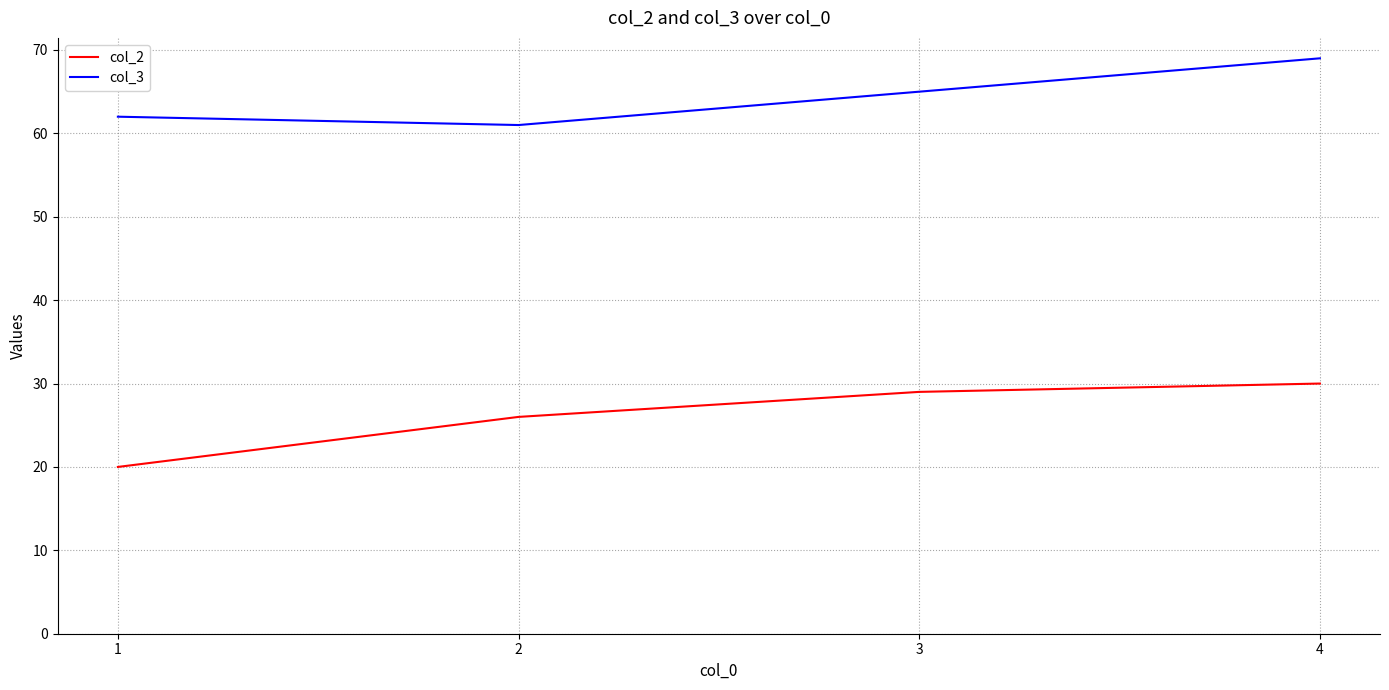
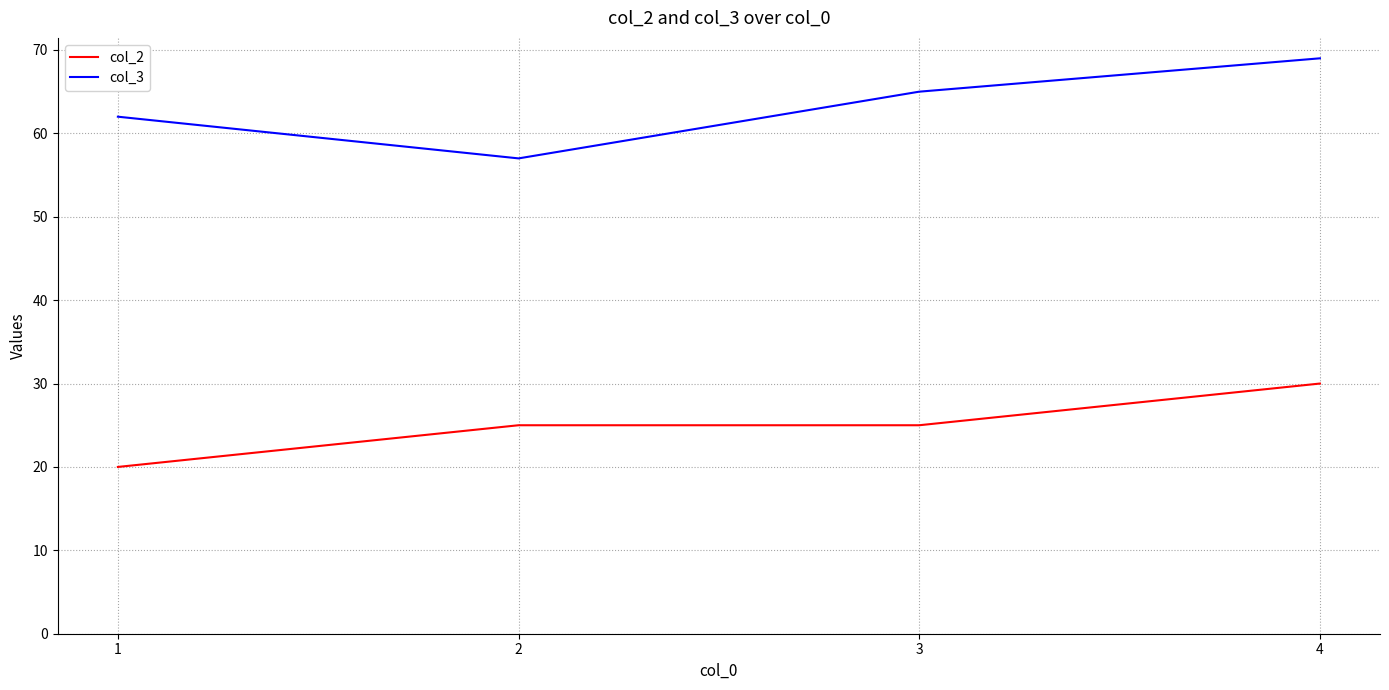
  {
    "col_2": {
      "1": 20,
-     "2": 26,
-     "3": 29,
+     "2": 25,
+     "3": 25,
      "4": 30
    },
    "col_3": {
      "1": 62,
-     "2": 61,
+     "2": 57,
      "3": 65,
      "4": 69
    }
  }
